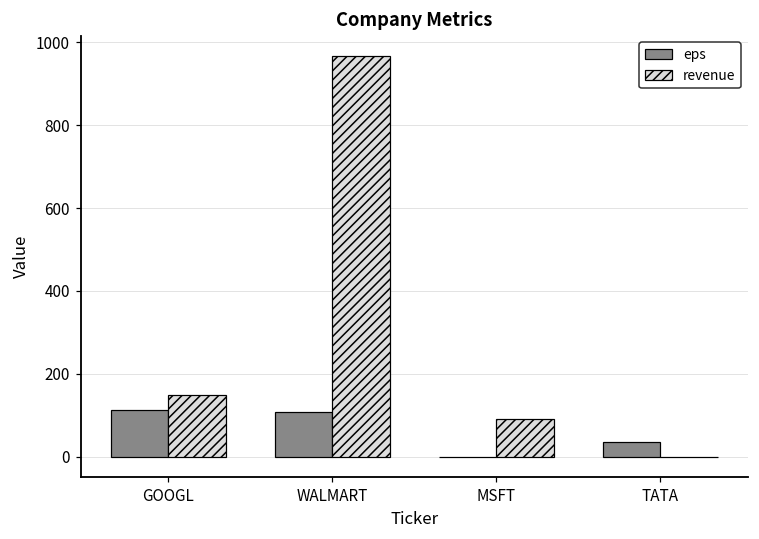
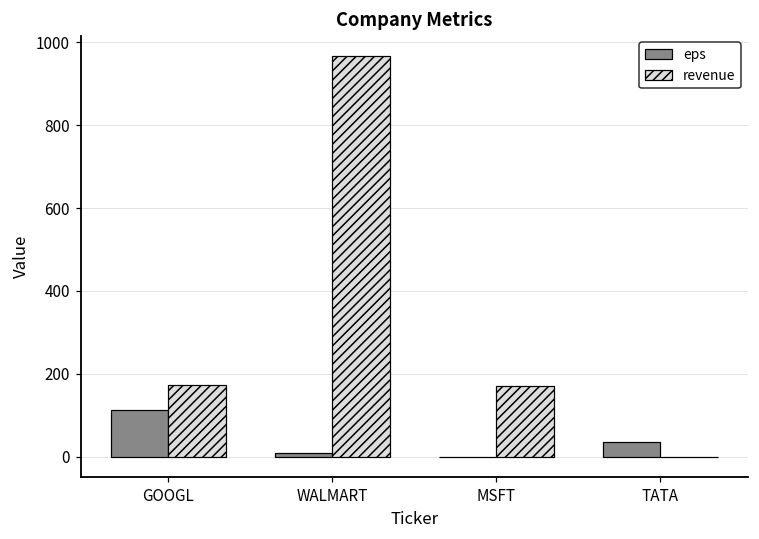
  {
    "eps": {
      "GOOGL": 110,
-     "WALMART": 110,
+     "WALMART": 10,
      "TATA": 40
    },
    "revenue": {
-     "GOOGL": 150,
+     "GOOGL": 170,
      "WALMART": 970,
-     "MSFT": 90
+     "MSFT": 170
    }
  }
